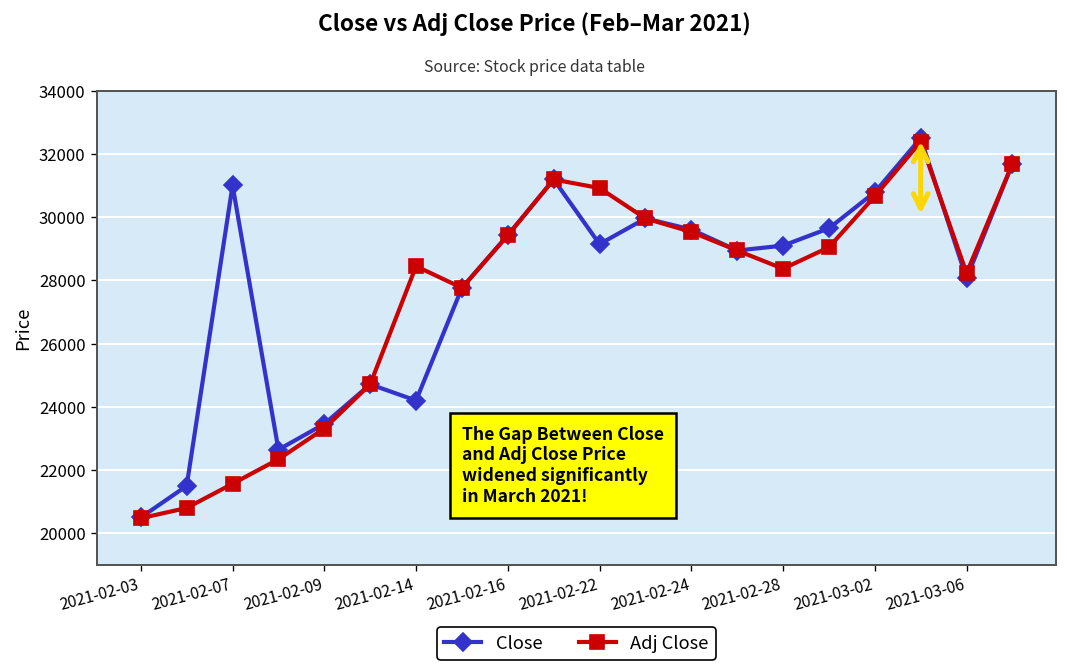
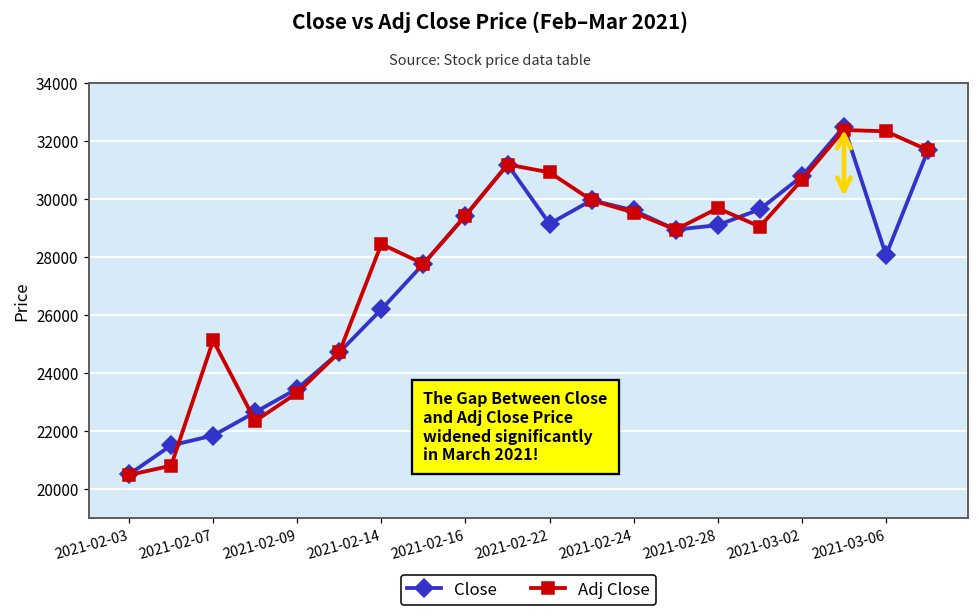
  {
    "Close": {
-     "2021-02-07": 31000,
+     "2021-02-07": 21800,
      "2021-02-09": 23500,
-     "2021-02-14": 24200,
+     "2021-02-14": 26200,
      "2021-02-22": 29100,
      "2021-02-28": 29100,
      "2021-03-02": 30800,
      "2021-03-06": 28100
    },
    "Adj Close": {
-     "2021-02-07": 21600,
+     "2021-02-07": 25100,
      "2021-02-09": 23300,
      "2021-02-14": 28500,
      "2021-02-22": 30900,
-     "2021-02-28": 28400,
+     "2021-02-28": 29700,
      "2021-03-02": 30700,
-     "2021-03-06": 28200
+     "2021-03-06": 32300
    }
  }
